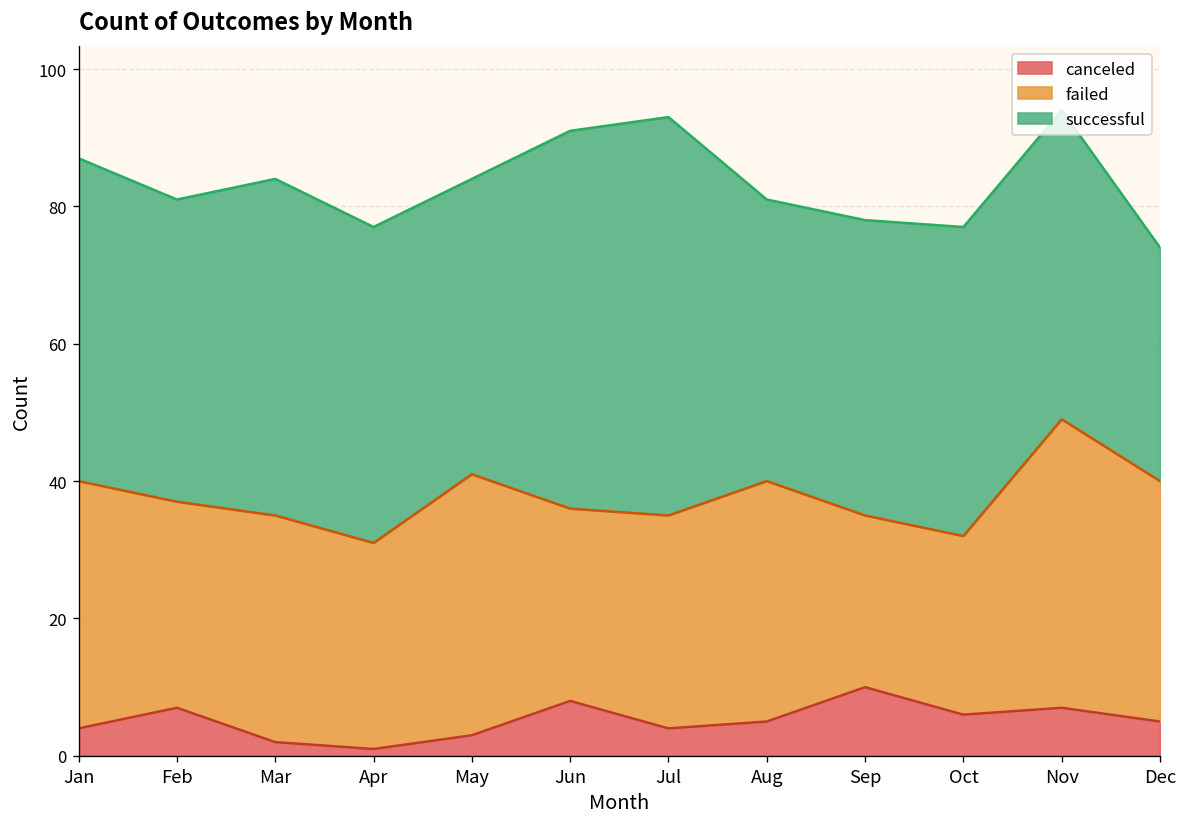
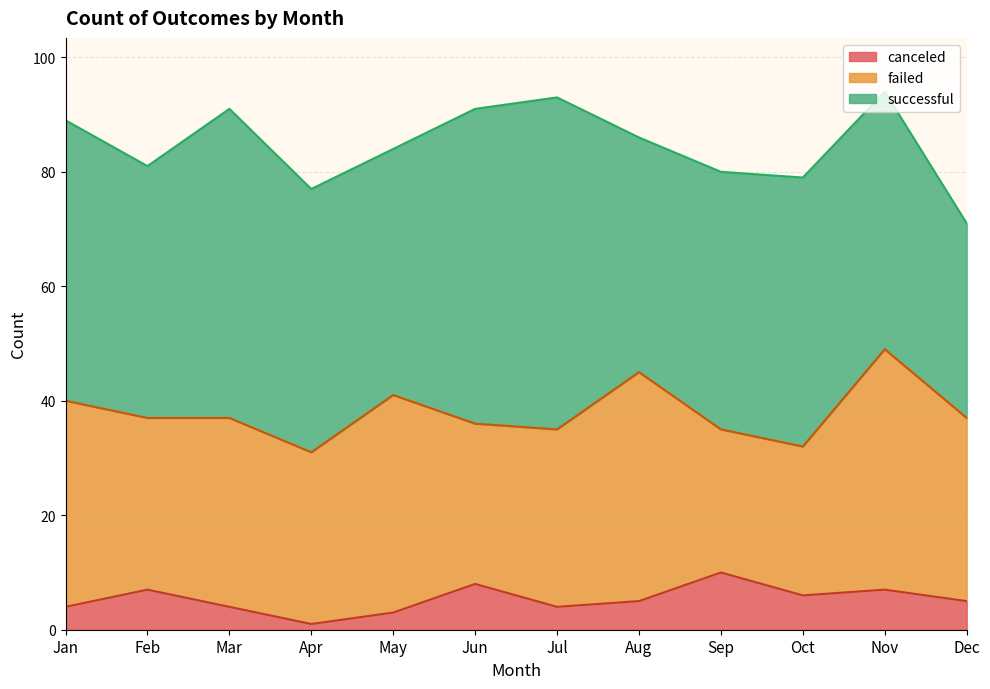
  {
    "canceled": {
      "Jan": 4,
      "Feb": 7,
-     "Mar": 2,
+     "Mar": 4,
      "Apr": 1,
      "May": 3,
      "Jun": 8,
      "Jul": 4,
      "Aug": 5,
      "Sep": 10,
      "Oct": 6,
      "Nov": 7,
      "Dec": 5
    },
    "failed": {
      "Jan": 36,
      "Feb": 30,
      "Mar": 33,
      "Apr": 30,
      "May": 38,
      "Jun": 28,
      "Jul": 31,
-     "Aug": 35,
+     "Aug": 40,
      "Sep": 25,
      "Oct": 26,
      "Nov": 42,
-     "Dec": 35
+     "Dec": 32
    },
    "successful": {
-     "Jan": 47,
+     "Jan": 49,
      "Feb": 44,
-     "Mar": 49,
+     "Mar": 54,
      "Apr": 46,
      "May": 43,
      "Jun": 55,
      "Jul": 58,
      "Aug": 41,
-     "Sep": 43,
-     "Oct": 45,
+     "Sep": 45,
+     "Oct": 47,
      "Dec": 34
    }
  }
